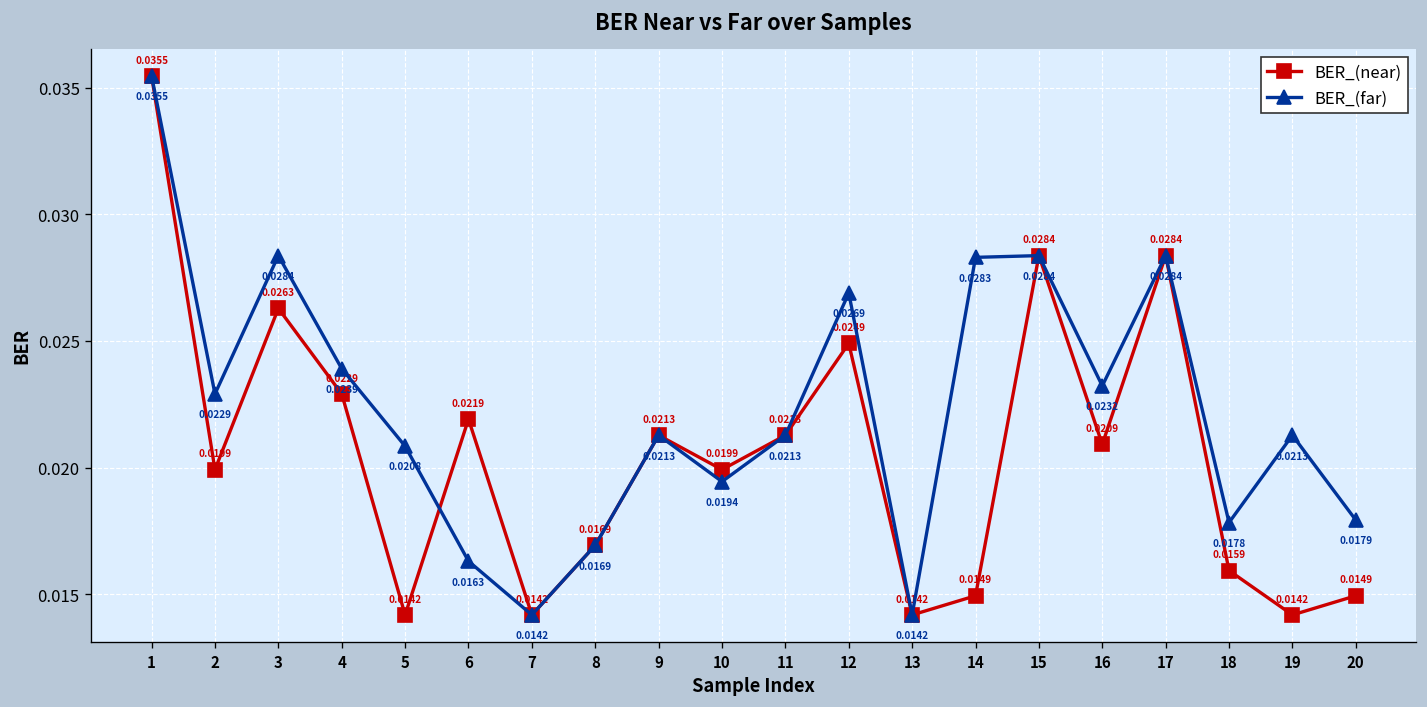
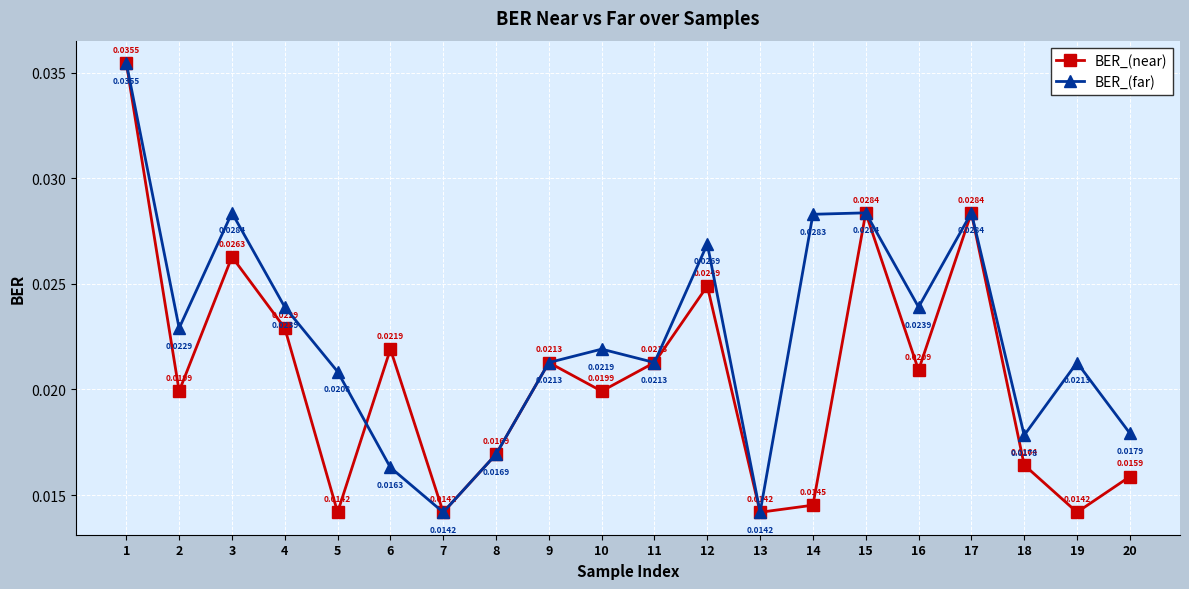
  {
    "BER_(near)": {
      "2": 0.0199,
      "3": 0.0263,
      "4": 0.0229,
      "5": 0.0142,
      "6": 0.0219,
      "10": 0.0199,
      "12": 0.0249,
-     "14": 0.0149,
+     "14": 0.0145,
      "16": 0.0209,
-     "18": 0.0159,
+     "18": 0.0164,
      "19": 0.0142,
-     "20": 0.0149
+     "20": 0.0159
    },
    "BER_(far)": {
      "2": 0.0229,
      "3": 0.0284,
      "5": 0.0208,
      "6": 0.0163,
-     "10": 0.0194,
+     "10": 0.0219,
      "12": 0.0269,
      "14": 0.0283,
-     "16": 0.0232,
+     "16": 0.0239,
      "18": 0.0178,
      "19": 0.0213,
      "20": 0.0179
    }
  }
